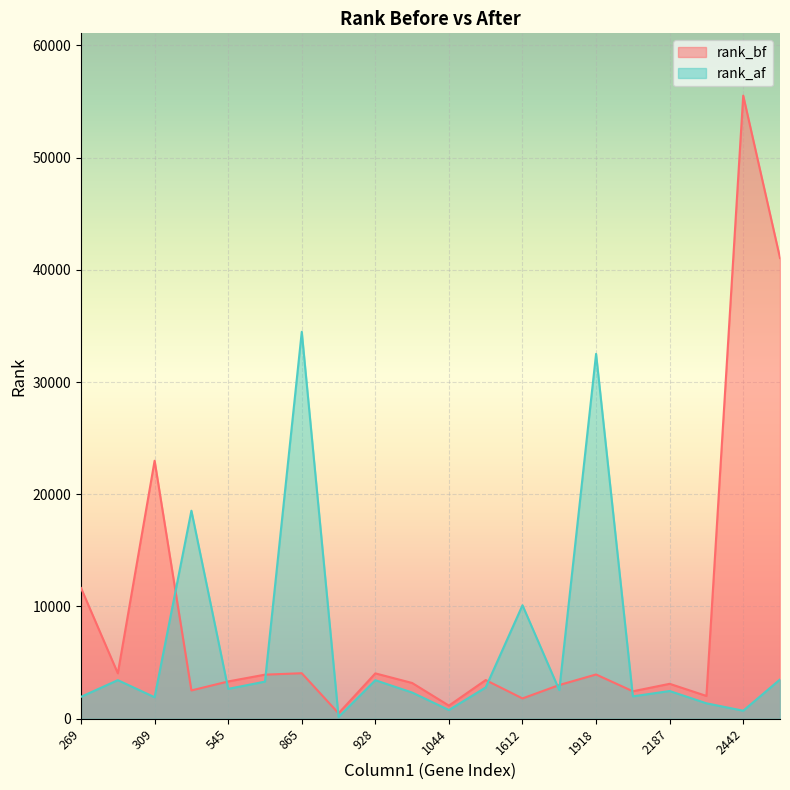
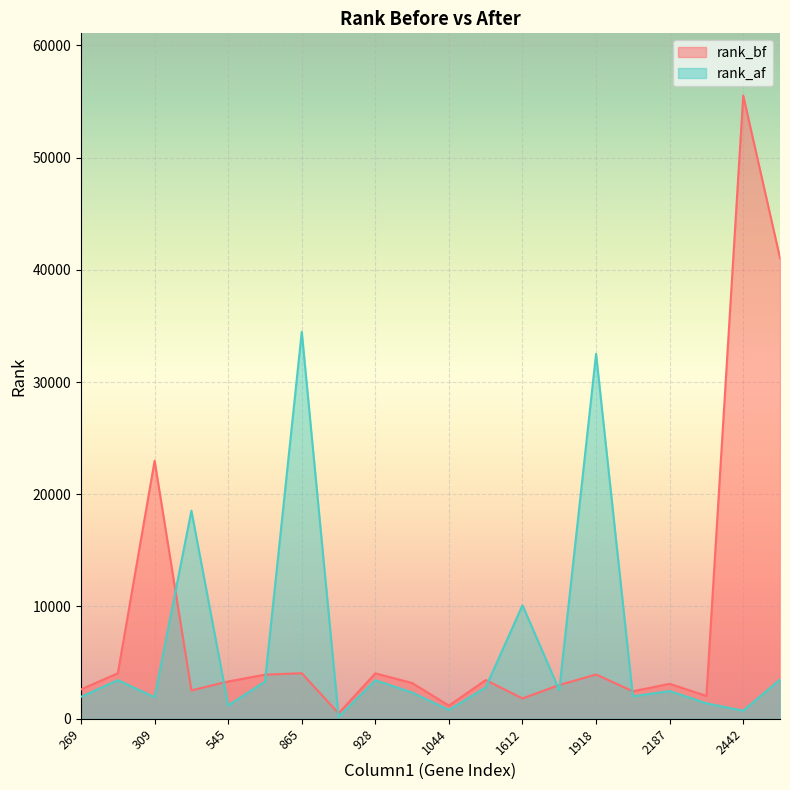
  {
    "rank_bf": {
-     "269": 11600,
+     "269": 2600,
      "309": 23000,
      "545": 3300,
      "865": 4100,
      "928": 4000,
      "1044": 1200,
      "1612": 1800,
      "1918": 3900,
      "2187": 3100,
      "2442": 55500
    },
    "rank_af": {
      "269": 2000,
      "309": 1900,
-     "545": 2700,
+     "545": 1200,
      "865": 34500,
      "928": 3400,
      "1044": 800,
      "1612": 10100,
      "1918": 32500,
      "2187": 2500,
      "2442": 700
    }
  }
